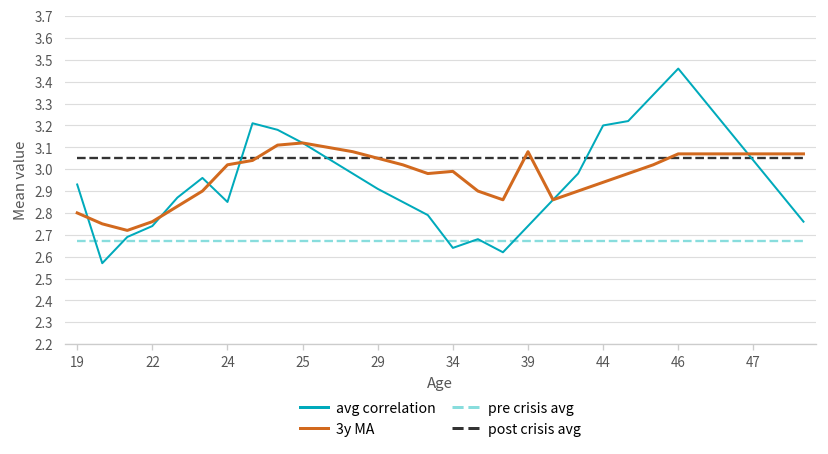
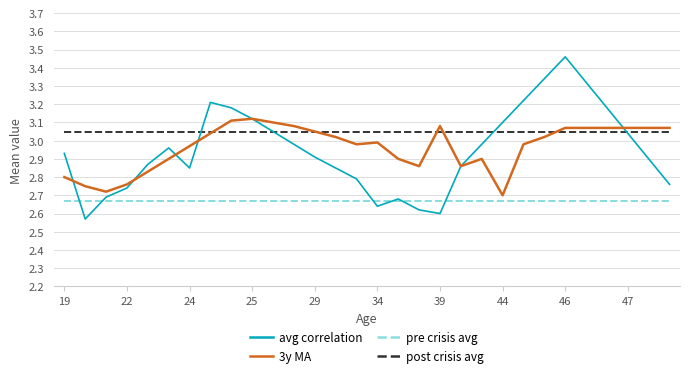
  {
    "avg correlation": {
      "24": 2.85,
      "34": 2.64,
-     "39": 2.74,
-     "44": 3.2,
+     "39": 2.60,
+     "44": 3.1,
      "46": 3.46
    },
    "3y MA": {
-     "24": 3.02,
+     "24": 2.97,
      "34": 2.99,
      "39": 3.08,
-     "44": 2.94,
+     "44": 2.70,
      "46": 3.07,
      "47": 3.07
    },
    "pre crisis avg": {
      "24": 2.67,
      "34": 2.67,
      "39": 2.67,
      "44": 2.67,
      "46": 2.67,
      "47": 2.67
    },
    "post crisis avg": {
      "24": 3.05,
      "34": 3.05,
      "39": 3.05,
      "44": 3.05,
      "46": 3.05
    }
  }
